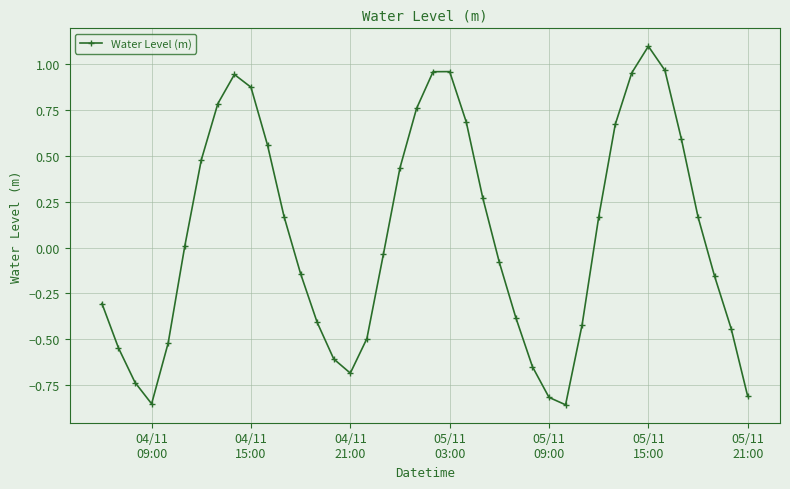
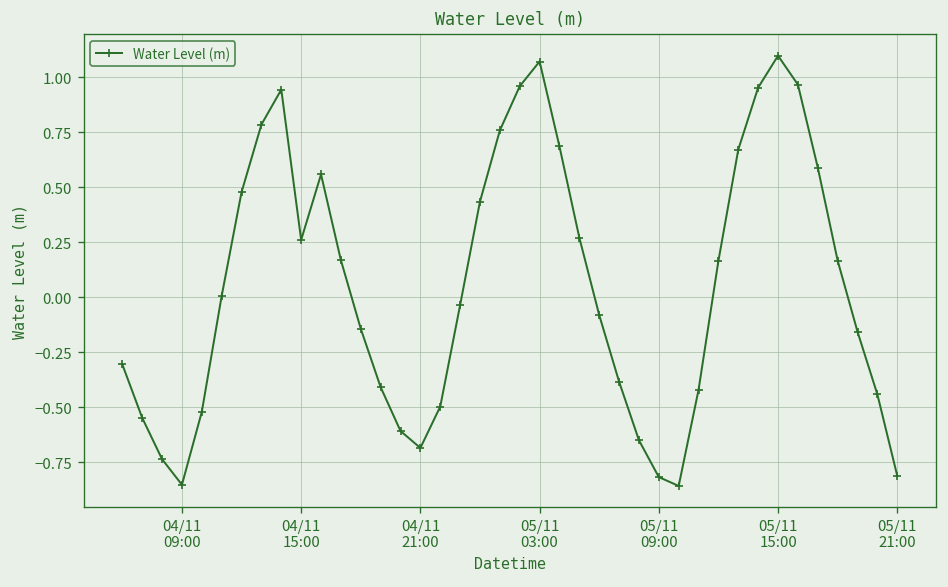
  {
    "04/11 09:00": -0.85,
-   "04/11 15:00": 0.87,
+   "04/11 15:00": 0.26,
    "04/11 21:00": -0.68,
-   "05/11 03:00": 0.96,
+   "05/11 03:00": 1.07,
    "05/11 09:00": -0.82,
    "05/11 15:00": 1.10,
    "05/11 21:00": -0.81
  }
